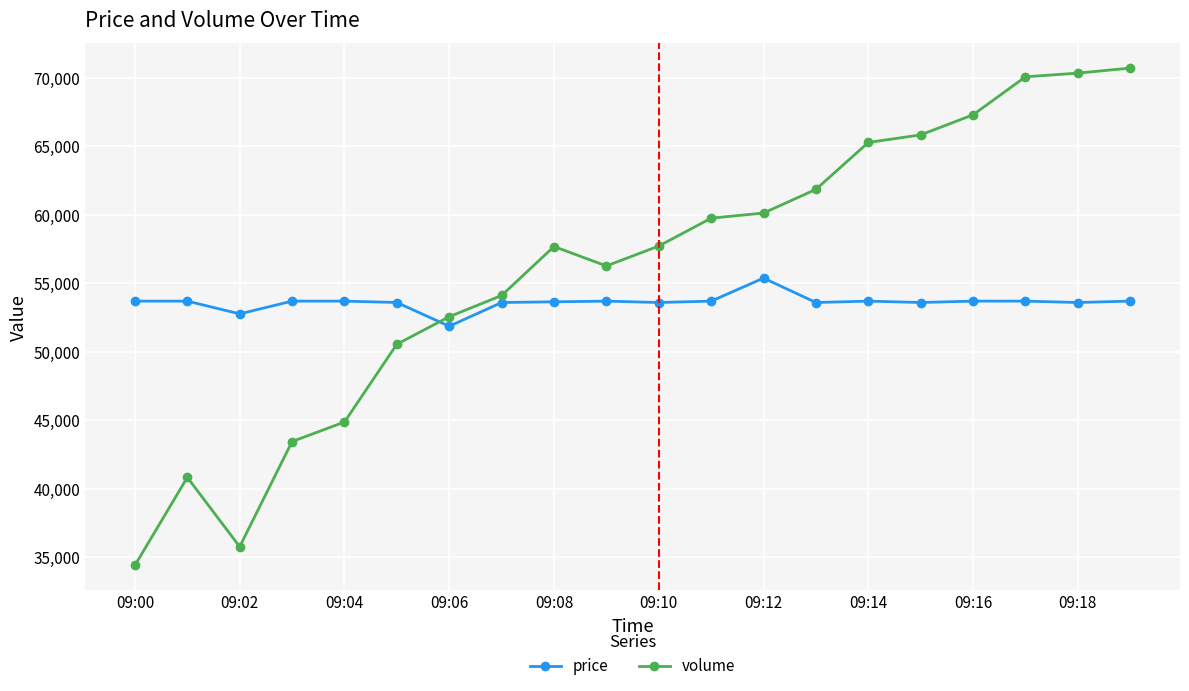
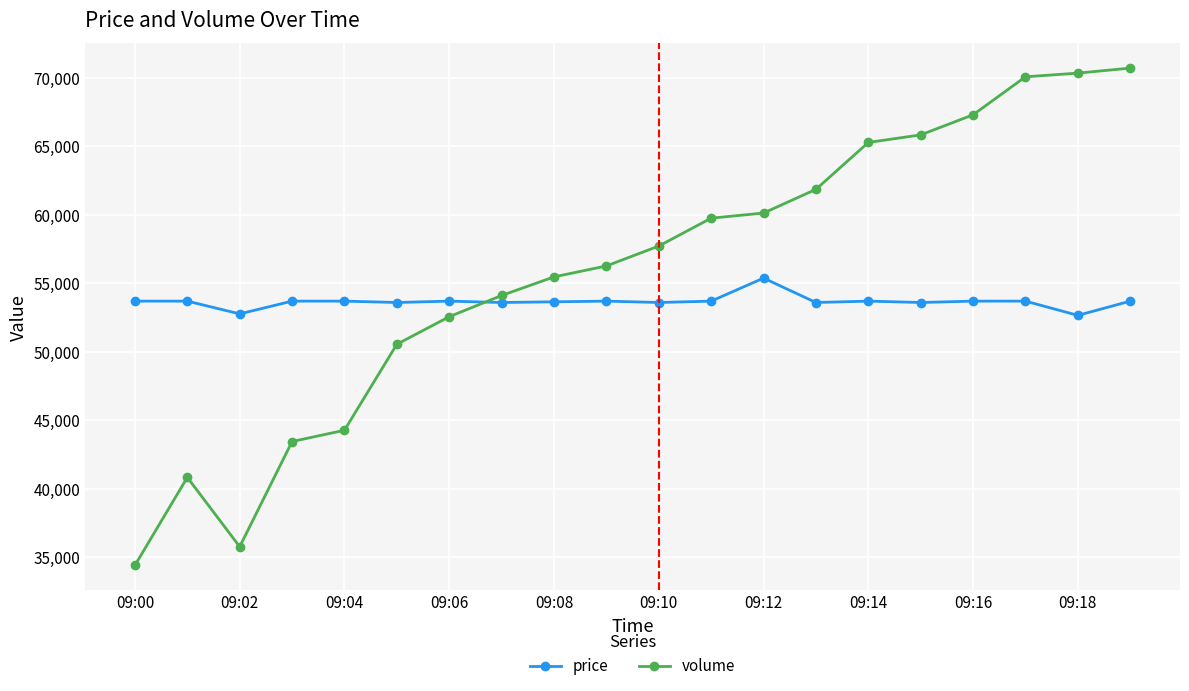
  {
    "price": {
      "09:00": "53,700",
      "09:02": "52,800",
      "09:04": "53,700",
-     "09:06": "51,900",
+     "09:06": "53,700",
      "09:08": "53,700",
      "09:10": "53,600",
      "09:12": "55,400",
      "09:14": "53,700",
      "09:16": "53,700",
-     "09:18": "53,600"
+     "09:18": "52,700"
    },
    "volume": {
      "09:00": "34,400",
      "09:02": "35,800",
-     "09:04": "44,900",
+     "09:04": "44,300",
      "09:06": "52,600",
-     "09:08": "57,700",
+     "09:08": "55,500",
      "09:10": "57,700",
      "09:12": "60,100",
      "09:14": "65,300",
      "09:16": "67,300",
      "09:18": "70,300"
    }
  }
